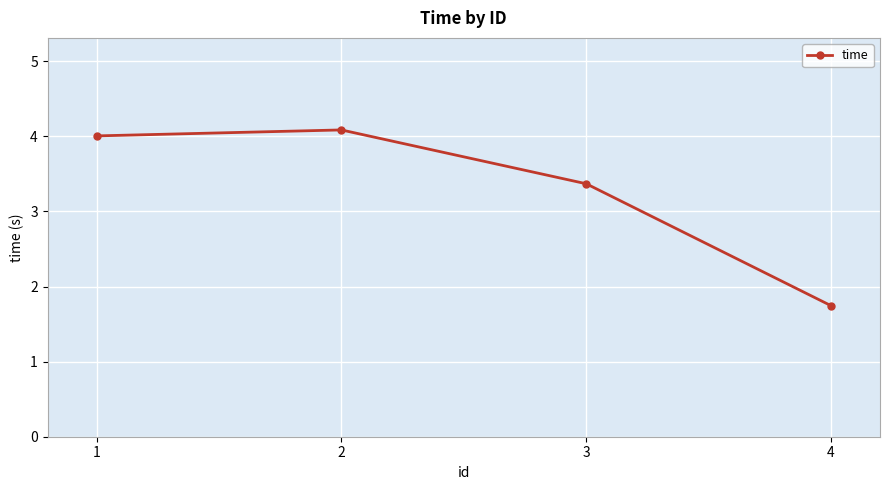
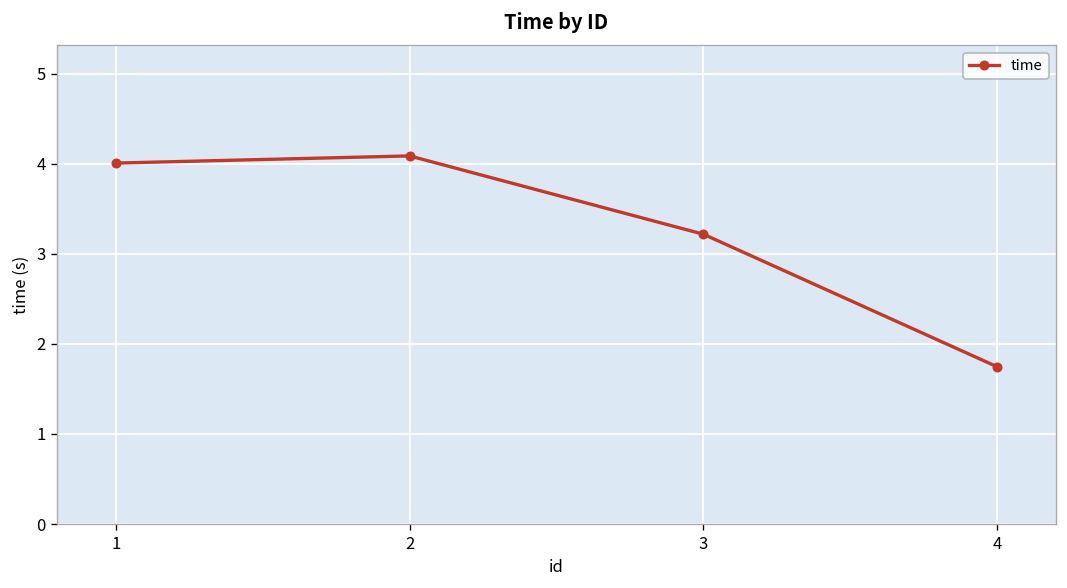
  {
    "1": 4.0,
    "2": 4.1,
-   "3": 3.4,
+   "3": 3.2,
    "4": 1.7
  }
